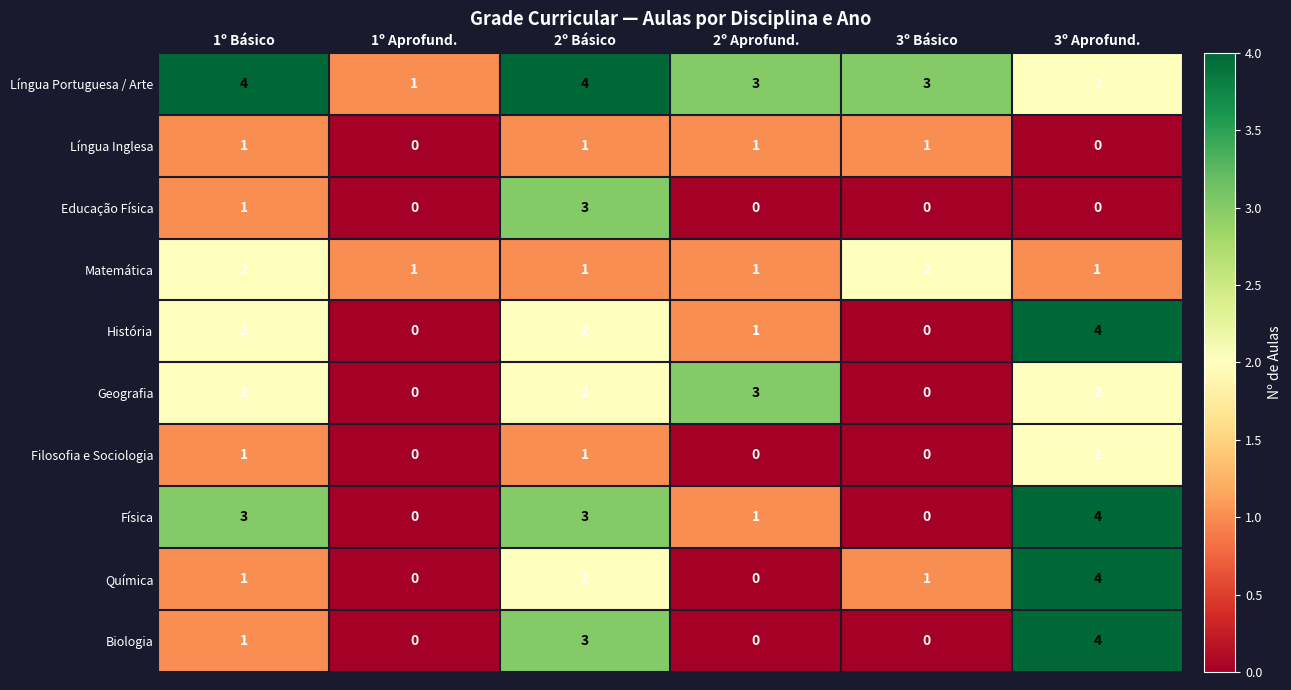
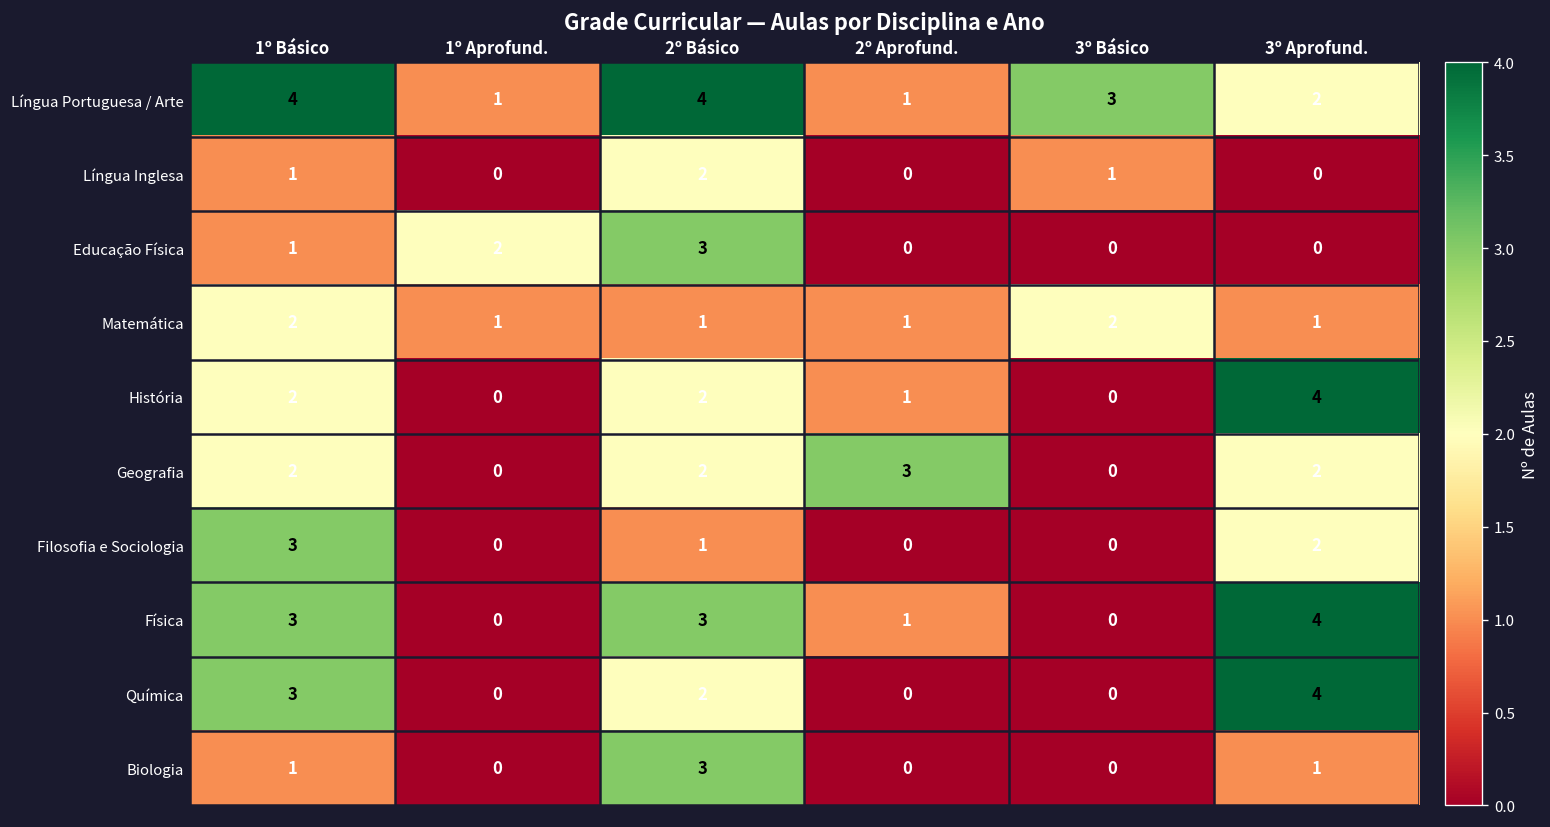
  {
    "Língua Portuguesa / Arte": {
      "1º Básico": 4,
      "1º Aprofund.": 1,
      "2º Básico": 4,
-     "2º Aprofund.": 3,
+     "2º Aprofund.": 1,
      "3º Básico": 3,
      "3º Aprofund.": 2
    },
    "Língua Inglesa": {
      "1º Básico": 1,
      "1º Aprofund.": 0,
-     "2º Básico": 1,
-     "2º Aprofund.": 1,
+     "2º Básico": 2,
+     "2º Aprofund.": 0,
      "3º Básico": 1,
      "3º Aprofund.": 0
    },
    "Educação Física": {
      "1º Básico": 1,
-     "1º Aprofund.": 0,
+     "1º Aprofund.": 2,
      "2º Básico": 3,
      "2º Aprofund.": 0,
      "3º Básico": 0,
      "3º Aprofund.": 0
    },
    "Matemática": {
      "1º Básico": 2,
      "1º Aprofund.": 1,
      "2º Básico": 1,
      "2º Aprofund.": 1,
      "3º Básico": 2,
      "3º Aprofund.": 1
    },
    "História": {
      "1º Básico": 2,
      "1º Aprofund.": 0,
      "2º Básico": 2,
      "2º Aprofund.": 1,
      "3º Básico": 0,
      "3º Aprofund.": 4
    },
    "Geografia": {
      "1º Básico": 2,
      "1º Aprofund.": 0,
      "2º Básico": 2,
      "2º Aprofund.": 3,
      "3º Básico": 0,
      "3º Aprofund.": 2
    },
    "Filosofia e Sociologia": {
-     "1º Básico": 1,
+     "1º Básico": 3,
      "1º Aprofund.": 0,
      "2º Básico": 1,
      "2º Aprofund.": 0,
      "3º Básico": 0,
      "3º Aprofund.": 2
    },
    "Física": {
      "1º Básico": 3,
      "1º Aprofund.": 0,
      "2º Básico": 3,
      "2º Aprofund.": 1,
      "3º Básico": 0,
      "3º Aprofund.": 4
    },
    "Química": {
-     "1º Básico": 1,
+     "1º Básico": 3,
      "1º Aprofund.": 0,
      "2º Básico": 2,
      "2º Aprofund.": 0,
-     "3º Básico": 1,
+     "3º Básico": 0,
      "3º Aprofund.": 4
    },
    "Biologia": {
      "1º Básico": 1,
      "1º Aprofund.": 0,
      "2º Básico": 3,
      "2º Aprofund.": 0,
      "3º Básico": 0,
-     "3º Aprofund.": 4
+     "3º Aprofund.": 1
    }
  }
